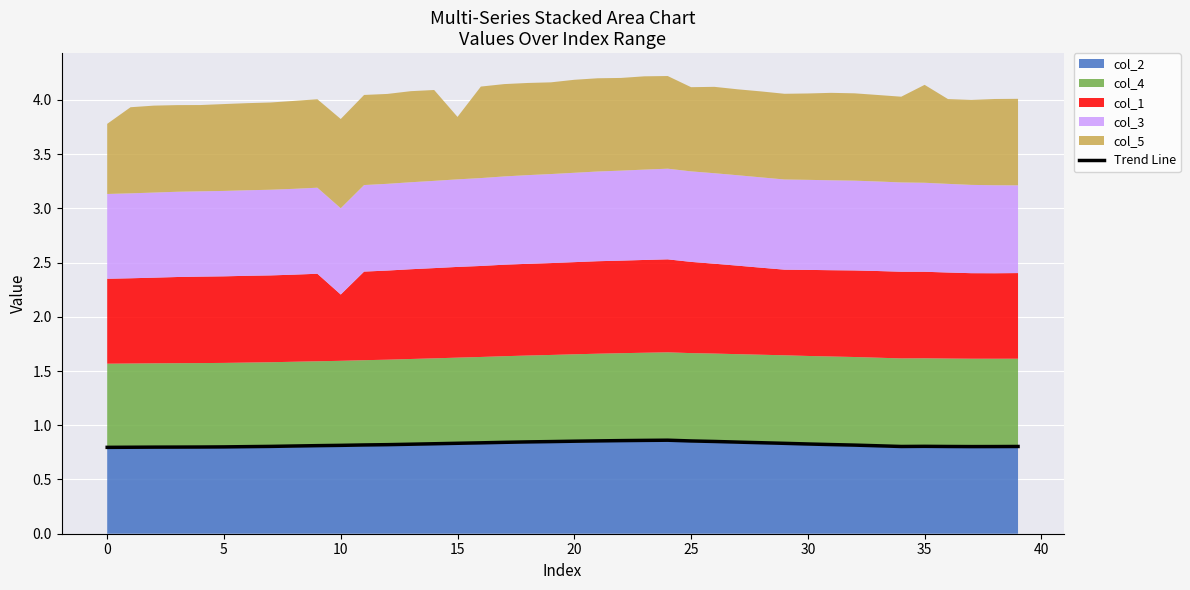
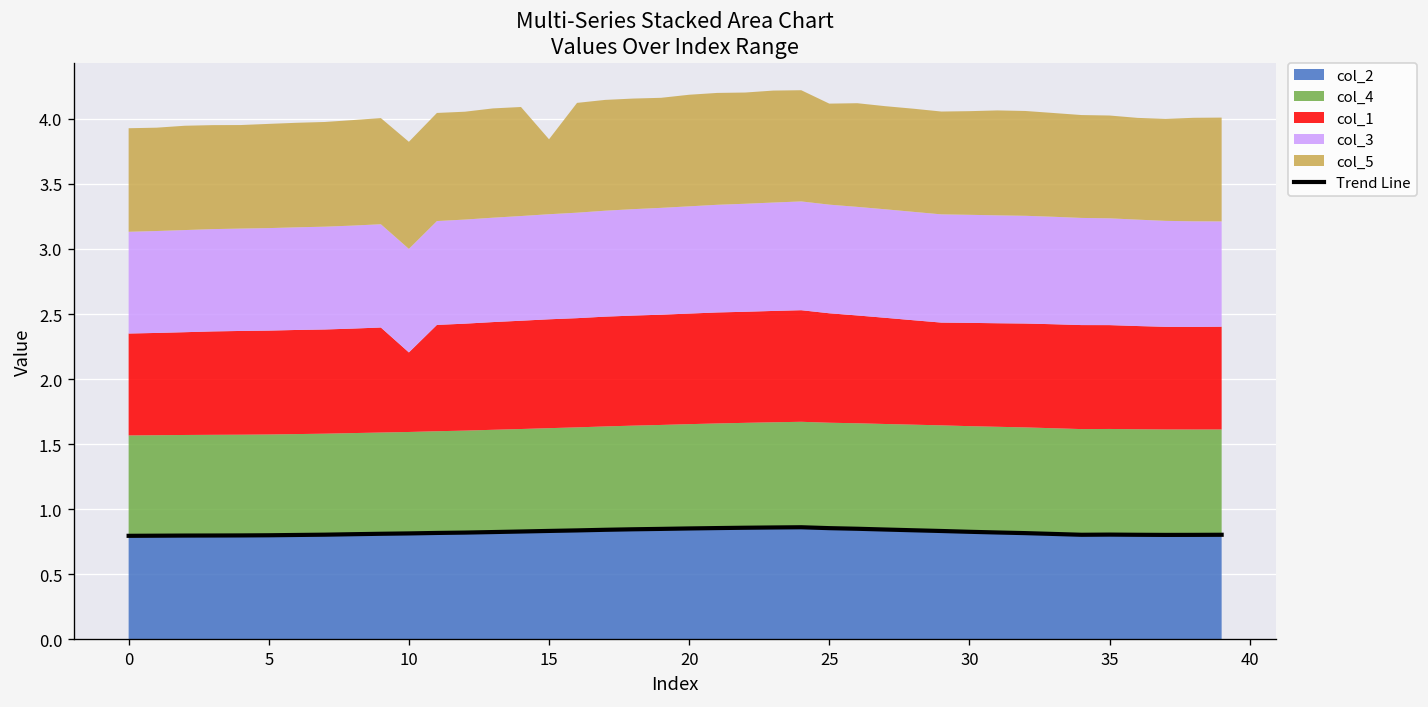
  {
    "col_4": {
      "0": 0.78,
      "5": 0.78,
      "10": 0.79,
      "15": 0.80,
      "20": 0.81,
      "25": 0.82,
      "30": 0.82,
      "35": 0.82
    },
    "col_1": {
      "0": 0.78,
      "5": 0.80,
      "10": 0.61,
      "15": 0.84,
      "20": 0.85,
      "25": 0.84,
      "30": 0.79,
      "35": 0.80
    },
    "col_3": {
      "0": 0.78,
      "5": 0.79,
      "10": 0.80,
      "15": 0.81,
      "20": 0.82,
      "25": 0.83,
      "30": 0.83,
      "35": 0.82
    },
    "col_5": {
-     "0": 0.65,
+     "0": 0.80,
      "5": 0.80,
      "10": 0.82,
      "15": 0.58,
      "20": 0.86,
      "25": 0.78,
      "30": 0.80,
-     "35": 0.90
+     "35": 0.79
    }
  }
